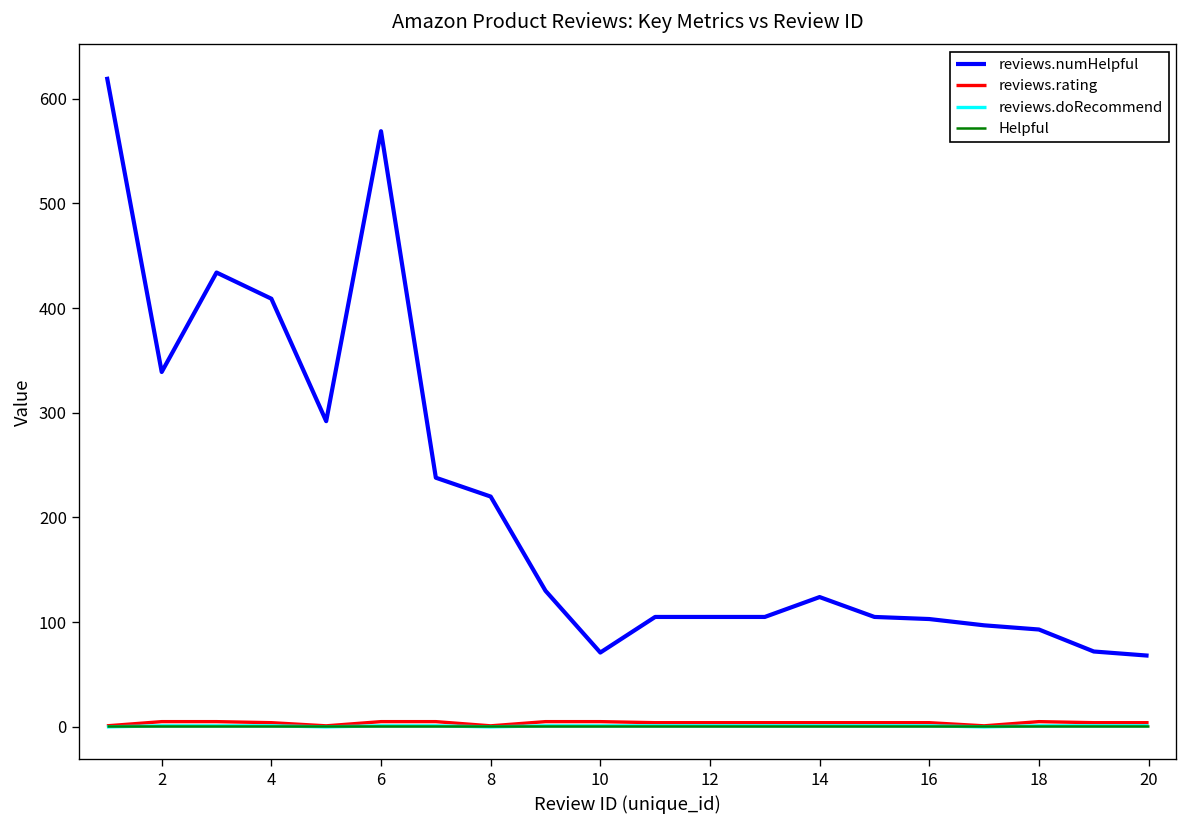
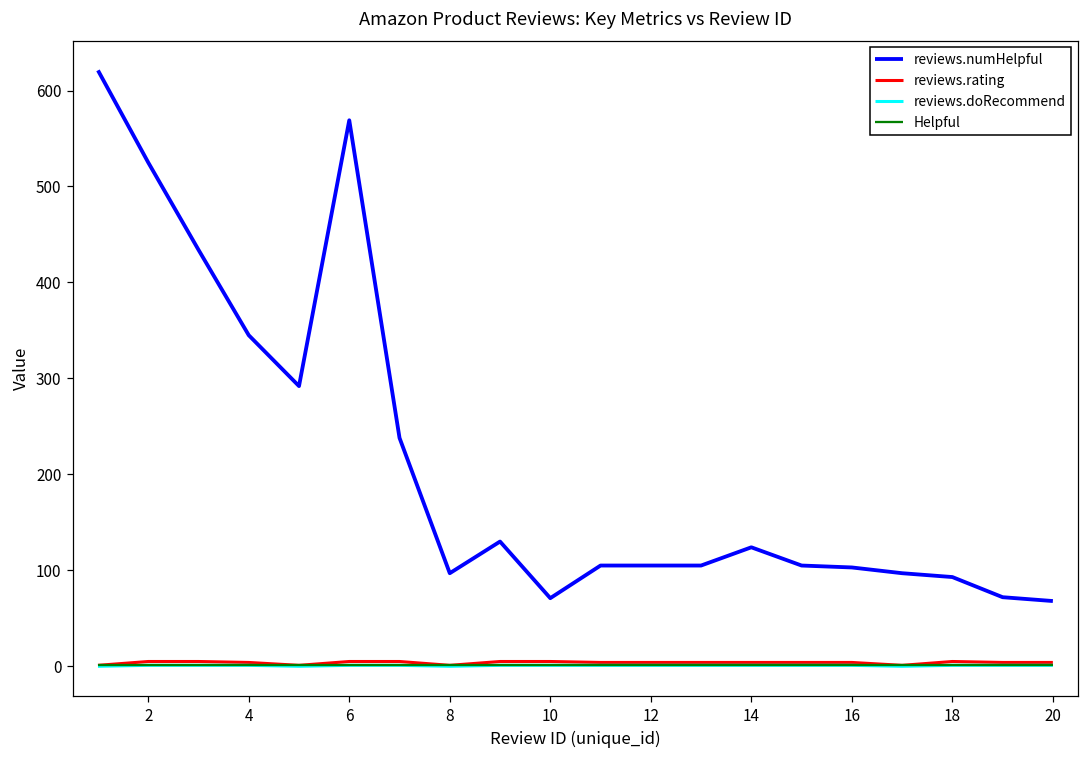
  {
    "reviews.numHelpful": {
-     "2": 340,
-     "4": 410,
+     "2": 530,
+     "4": 350,
      "6": 570,
-     "8": 220,
+     "8": 100,
      "10": 70,
      "12": 110,
      "14": 120,
      "16": 100,
      "18": 90,
      "20": 70
    },
    "reviews.rating": {
      "2": 10,
      "4": 0,
      "6": 10,
      "10": 10,
      "12": 0,
      "14": 0,
      "16": 0,
      "18": 10,
      "20": 0
    }
  }
